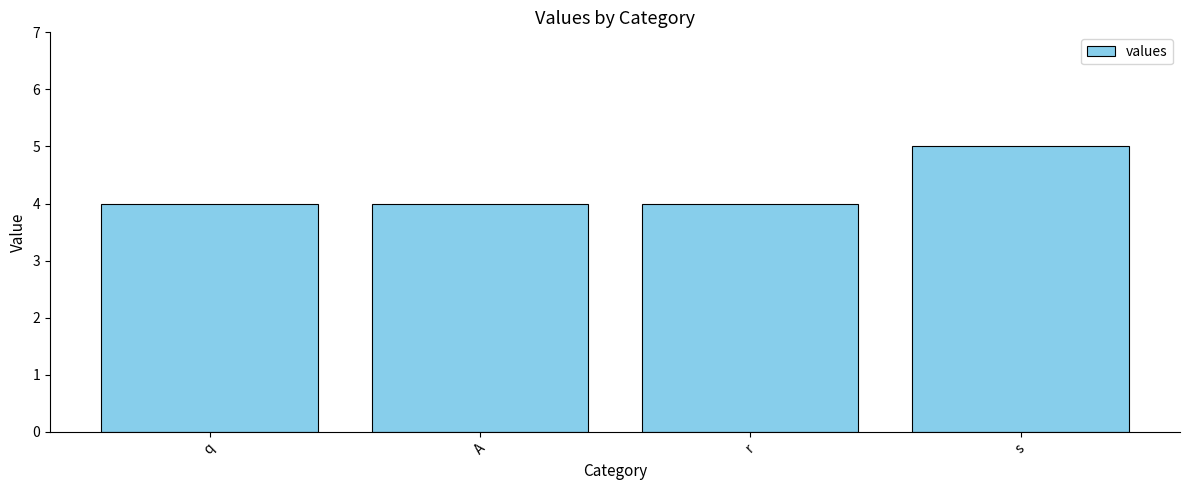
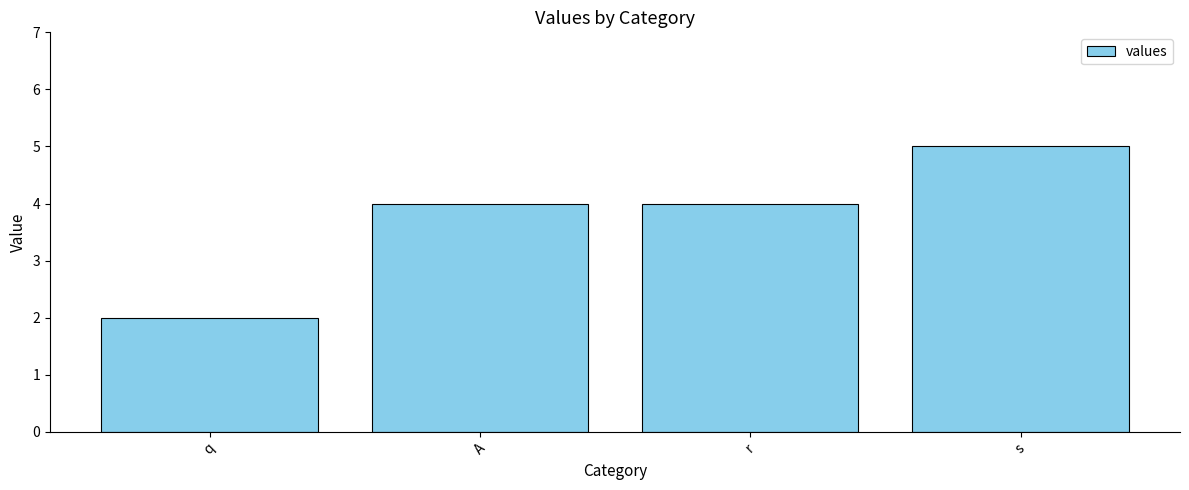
  {
-   "q": 4,
+   "q": 2,
    "A": 4,
    "r": 4,
    "s": 5
  }
